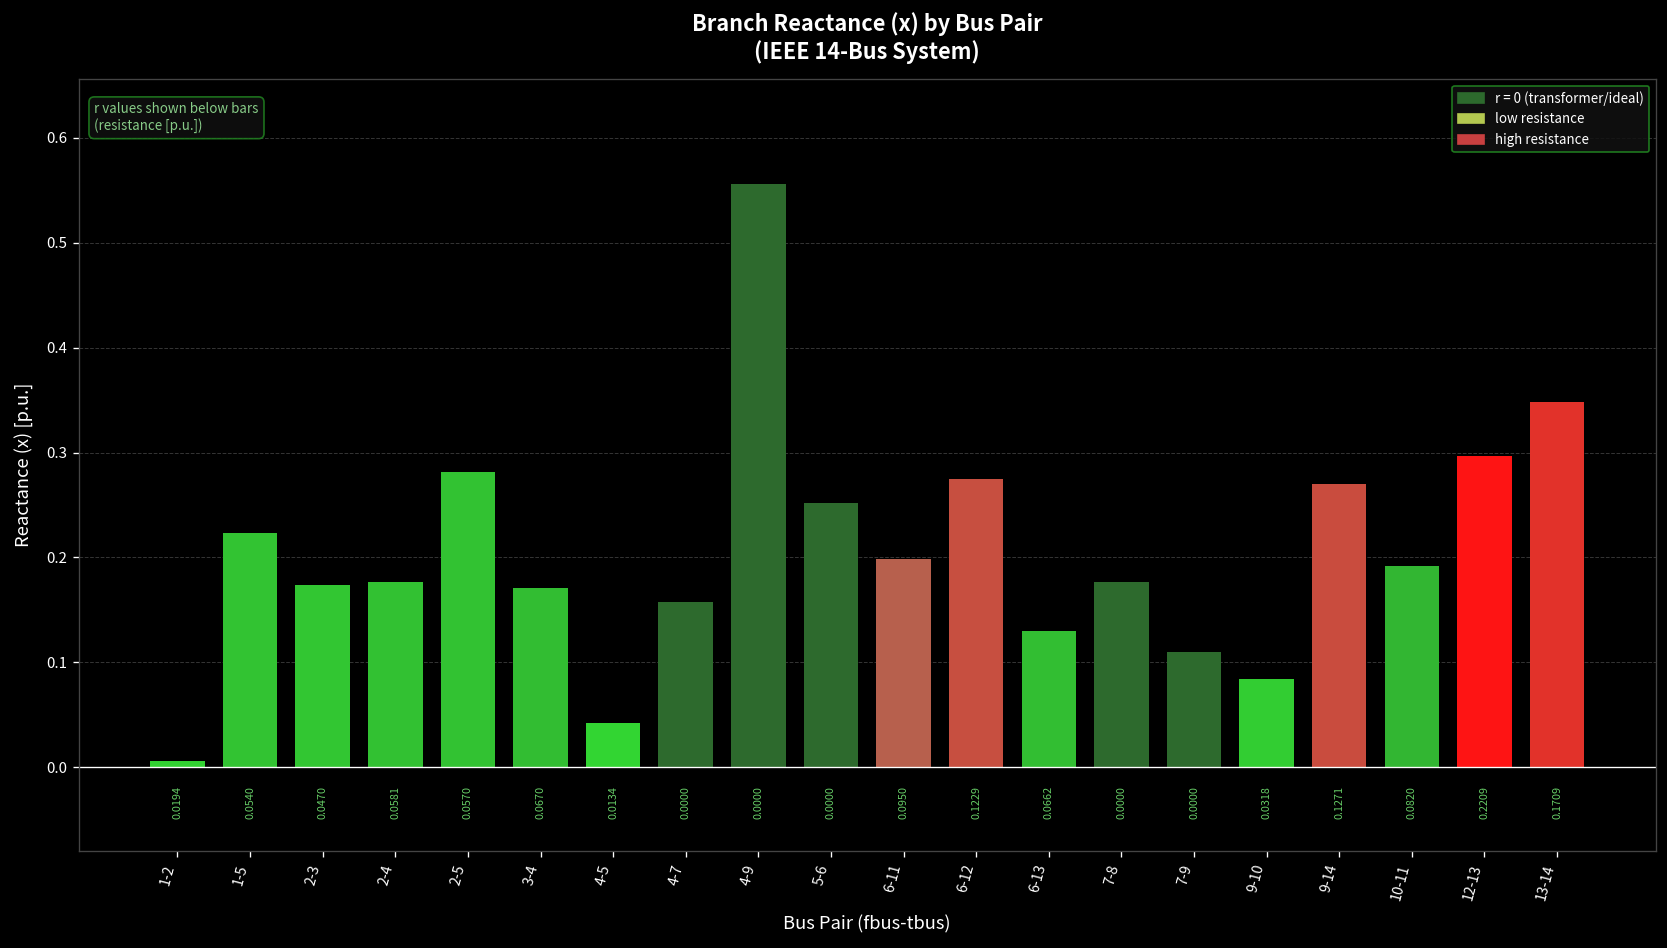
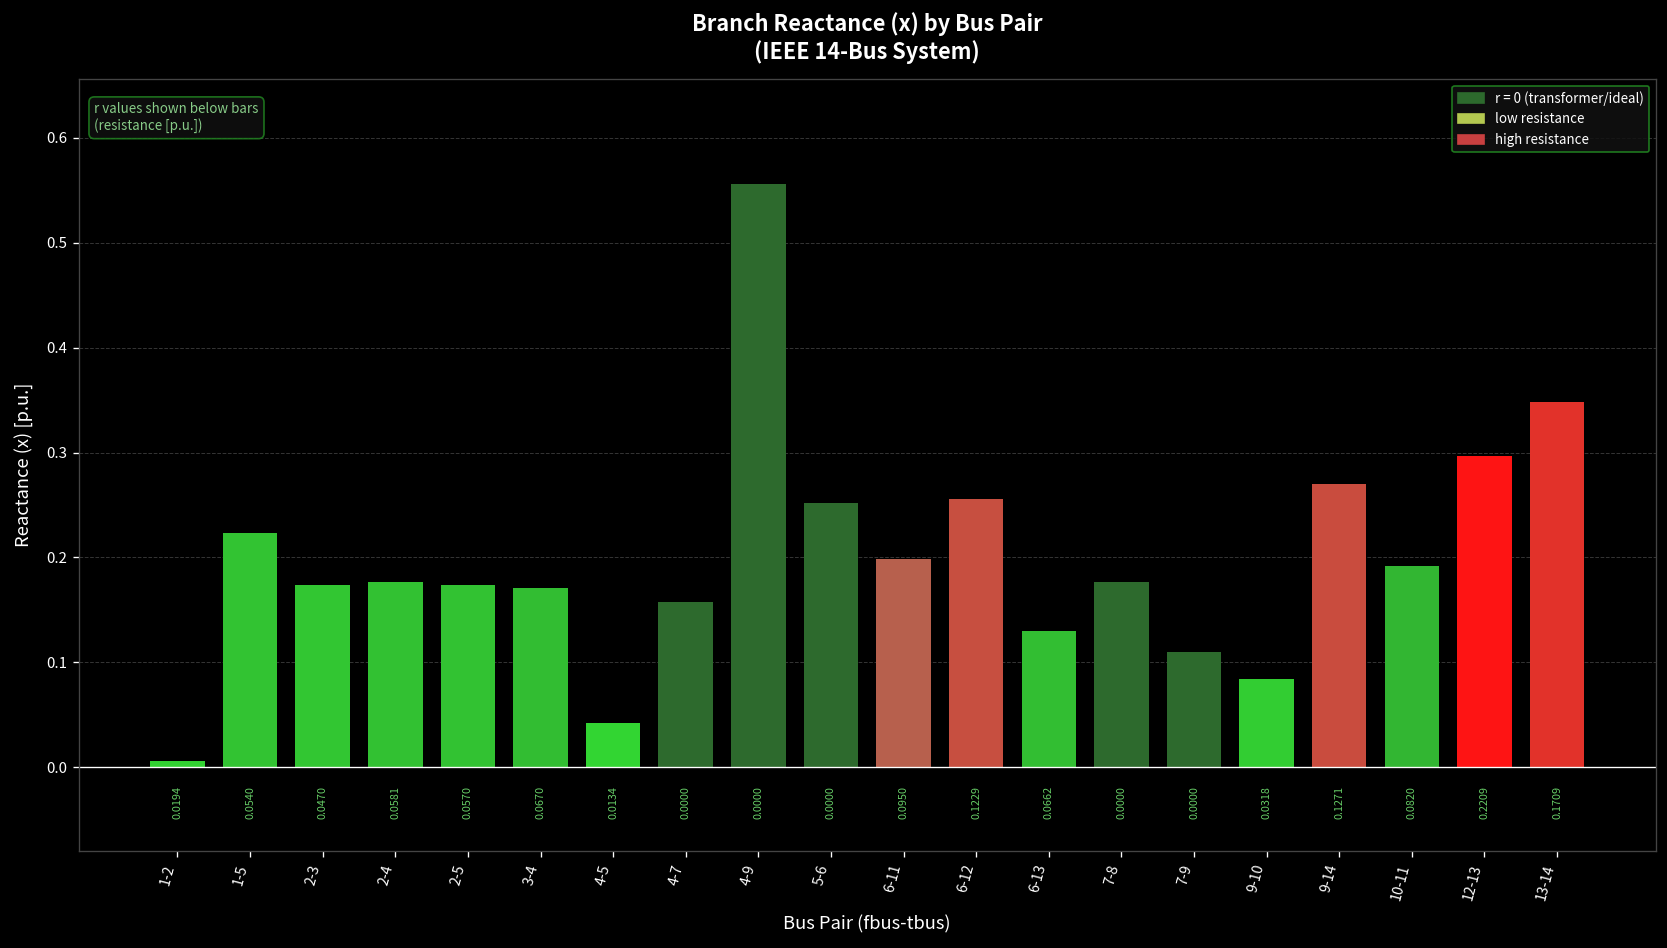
  {
    "1-5": 0.22,
    "2-3": 0.17,
    "2-4": 0.18,
-   "2-5": 0.28,
+   "2-5": 0.17,
    "3-4": 0.17,
    "4-5": 0.04,
    "4-7": 0.16,
    "4-9": 0.56,
    "5-6": 0.25,
    "6-11": 0.20,
-   "6-12": 0.28,
+   "6-12": 0.26,
    "6-13": 0.13,
    "7-8": 0.18,
    "7-9": 0.11,
    "9-10": 0.08,
    "9-14": 0.27,
    "10-11": 0.19,
    "12-13": 0.30,
    "13-14": 0.35
  }
